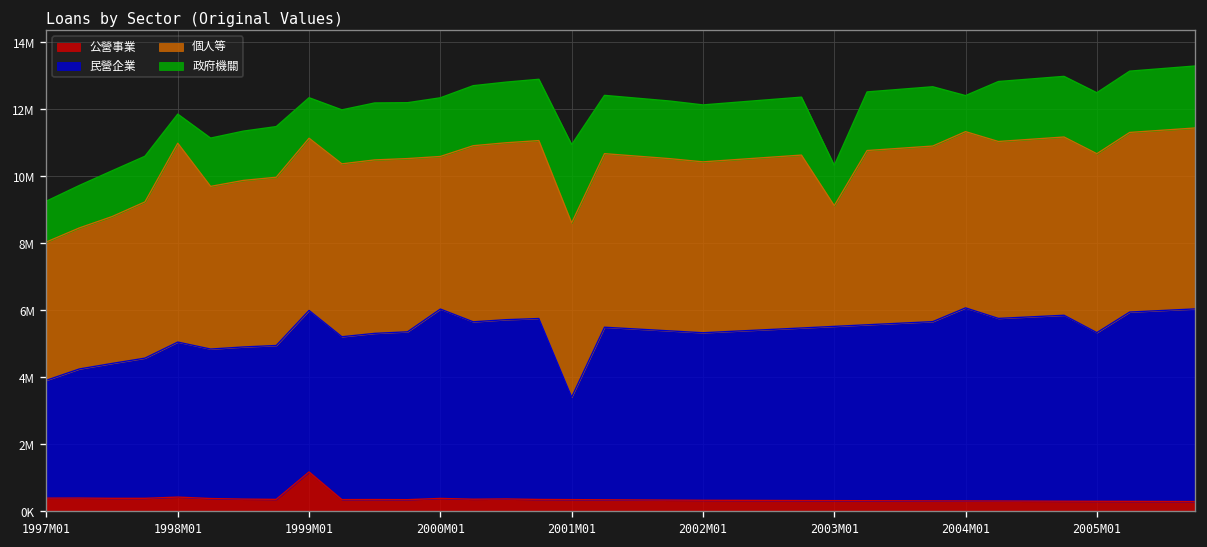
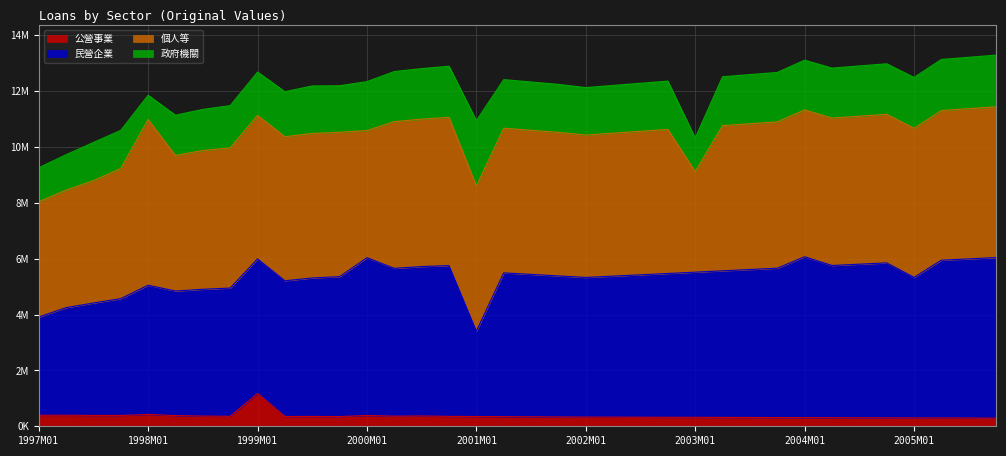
  {
    "公營事業": {
      "1997M01": 400000,
      "1998M01": 400000,
      "1999M01": 1200000,
      "2000M01": 400000,
      "2001M01": 400000,
      "2002M01": 300000,
      "2003M01": 300000,
      "2004M01": 300000,
      "2005M01": 300000
    },
    "民營企業": {
      "1997M01": 3500000,
      "1998M01": 4600000,
      "1999M01": 4800000,
      "2000M01": 5700000,
      "2001M01": 3100000,
      "2002M01": 5000000,
      "2003M01": 5200000,
      "2004M01": 5800000,
      "2005M01": 5000000
    },
    "個人等": {
      "1997M01": 4100000,
      "1998M01": 5900000,
      "1999M01": 5100000,
      "2000M01": 4600000,
      "2001M01": 5200000,
      "2002M01": 5100000,
      "2003M01": 3600000,
      "2004M01": 5300000,
      "2005M01": 5300000
    },
    "政府機關": {
      "1997M01": 1200000,
      "1998M01": 900000,
-     "1999M01": 1200000,
+     "1999M01": 1600000,
      "2000M01": 1800000,
      "2001M01": 2300000,
      "2002M01": 1700000,
      "2003M01": 1200000,
-     "2004M01": 1100000,
+     "2004M01": 1800000,
      "2005M01": 1800000
    }
  }
